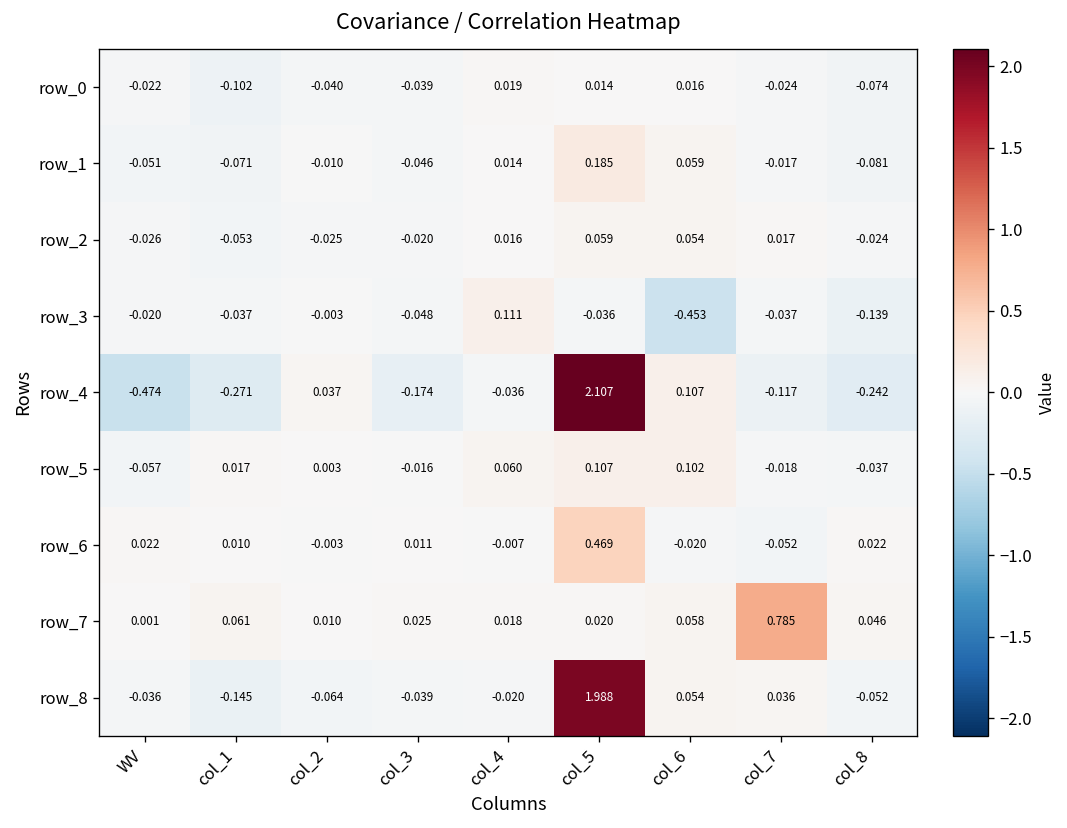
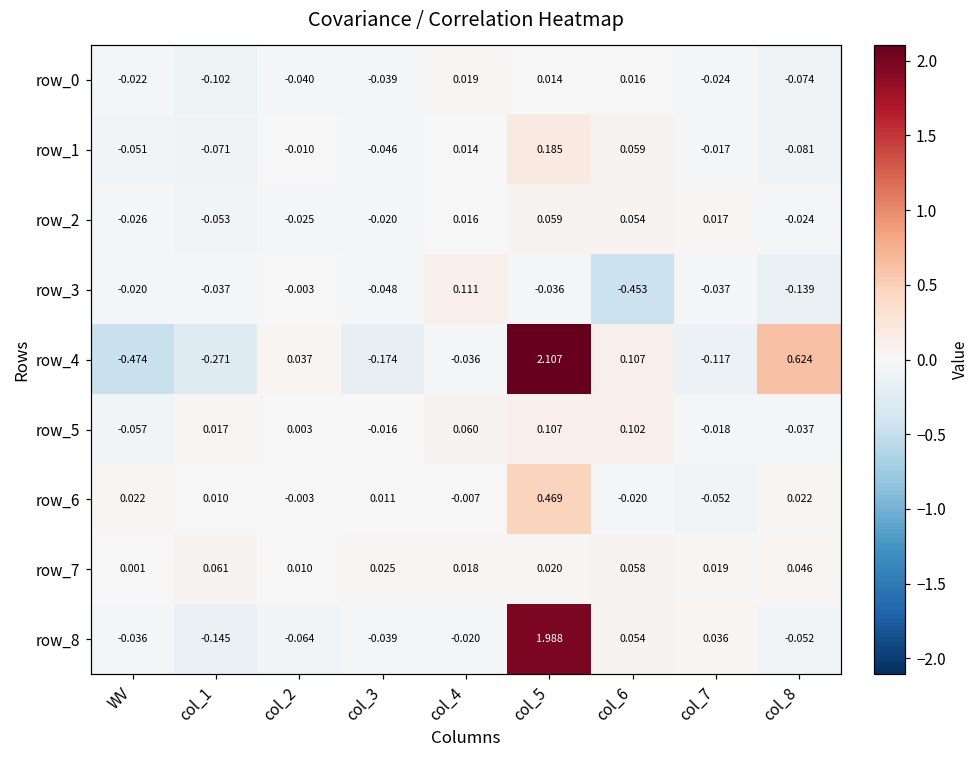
  {
    "row_0": {
      "WV": -0.022,
      "col_1": -0.102,
      "col_2": -0.040,
      "col_3": -0.039,
      "col_4": 0.019,
      "col_5": 0.014,
      "col_6": 0.016,
      "col_7": -0.024,
      "col_8": -0.074
    },
    "row_1": {
      "WV": -0.051,
      "col_1": -0.071,
      "col_2": -0.010,
      "col_3": -0.046,
      "col_4": 0.014,
      "col_5": 0.185,
      "col_6": 0.059,
      "col_7": -0.017,
      "col_8": -0.081
    },
    "row_2": {
      "WV": -0.026,
      "col_1": -0.053,
      "col_2": -0.025,
      "col_3": -0.020,
      "col_4": 0.016,
      "col_5": 0.059,
      "col_6": 0.054,
      "col_7": 0.017,
      "col_8": -0.024
    },
    "row_3": {
      "WV": -0.020,
      "col_1": -0.037,
      "col_2": -0.003,
      "col_3": -0.048,
      "col_4": 0.111,
      "col_5": -0.036,
      "col_6": -0.453,
      "col_7": -0.037,
      "col_8": -0.139
    },
    "row_4": {
      "WV": -0.474,
      "col_1": -0.271,
      "col_2": 0.037,
      "col_3": -0.174,
      "col_4": -0.036,
      "col_5": 2.107,
      "col_6": 0.107,
      "col_7": -0.117,
-     "col_8": -0.242
+     "col_8": 0.624
    },
    "row_5": {
      "WV": -0.057,
      "col_1": 0.017,
      "col_2": 0.003,
      "col_3": -0.016,
      "col_4": 0.060,
      "col_5": 0.107,
      "col_6": 0.102,
      "col_7": -0.018,
      "col_8": -0.037
    },
    "row_6": {
      "WV": 0.022,
      "col_1": 0.010,
      "col_2": -0.003,
      "col_3": 0.011,
      "col_4": -0.007,
      "col_5": 0.469,
      "col_6": -0.020,
      "col_7": -0.052,
      "col_8": 0.022
    },
    "row_7": {
      "WV": 0.001,
      "col_1": 0.061,
      "col_2": 0.010,
      "col_3": 0.025,
      "col_4": 0.018,
      "col_5": 0.020,
      "col_6": 0.058,
-     "col_7": 0.785,
+     "col_7": 0.019,
      "col_8": 0.046
    },
    "row_8": {
      "WV": -0.036,
      "col_1": -0.145,
      "col_2": -0.064,
      "col_3": -0.039,
      "col_4": -0.020,
      "col_5": 1.988,
      "col_6": 0.054,
      "col_7": 0.036,
      "col_8": -0.052
    }
  }
